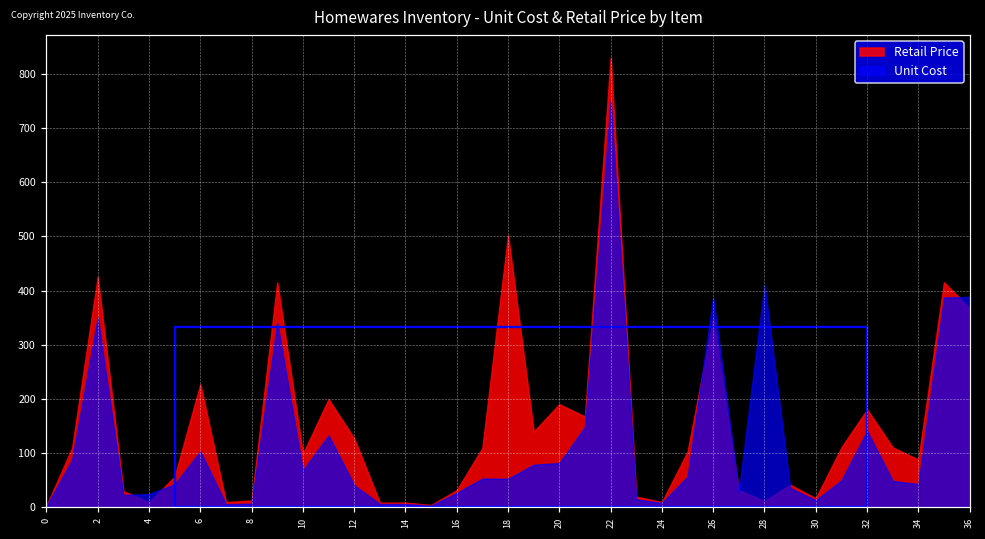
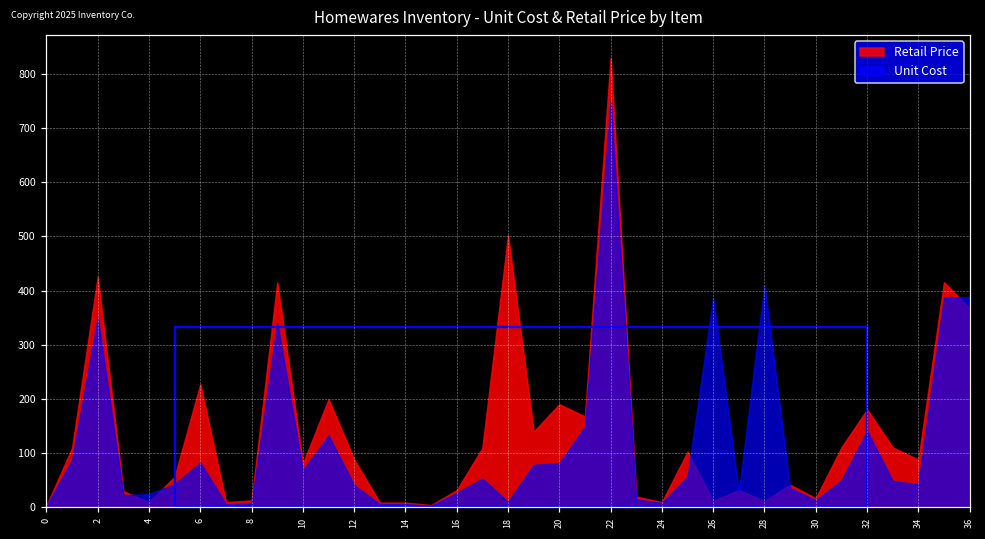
  {
    "Retail Price": {
      "2": 430,
      "4": 10,
      "6": 230,
      "8": 10,
-     "10": 100,
-     "12": 130,
+     "10": 80,
+     "12": 90,
      "18": 500,
      "20": 190,
      "22": 830,
-     "26": 350,
+     "26": 10,
      "28": 10,
      "32": 180,
      "34": 90,
      "36": 370
    },
    "Unit Cost": {
      "2": 350,
      "4": 20,
-     "6": 100,
+     "6": 80,
      "8": 10,
      "10": 70,
      "12": 40,
-     "18": 50,
+     "18": 10,
      "20": 80,
      "22": 750,
      "26": 390,
      "28": 410,
      "32": 140,
      "34": 40,
      "36": 390
    }
  }
